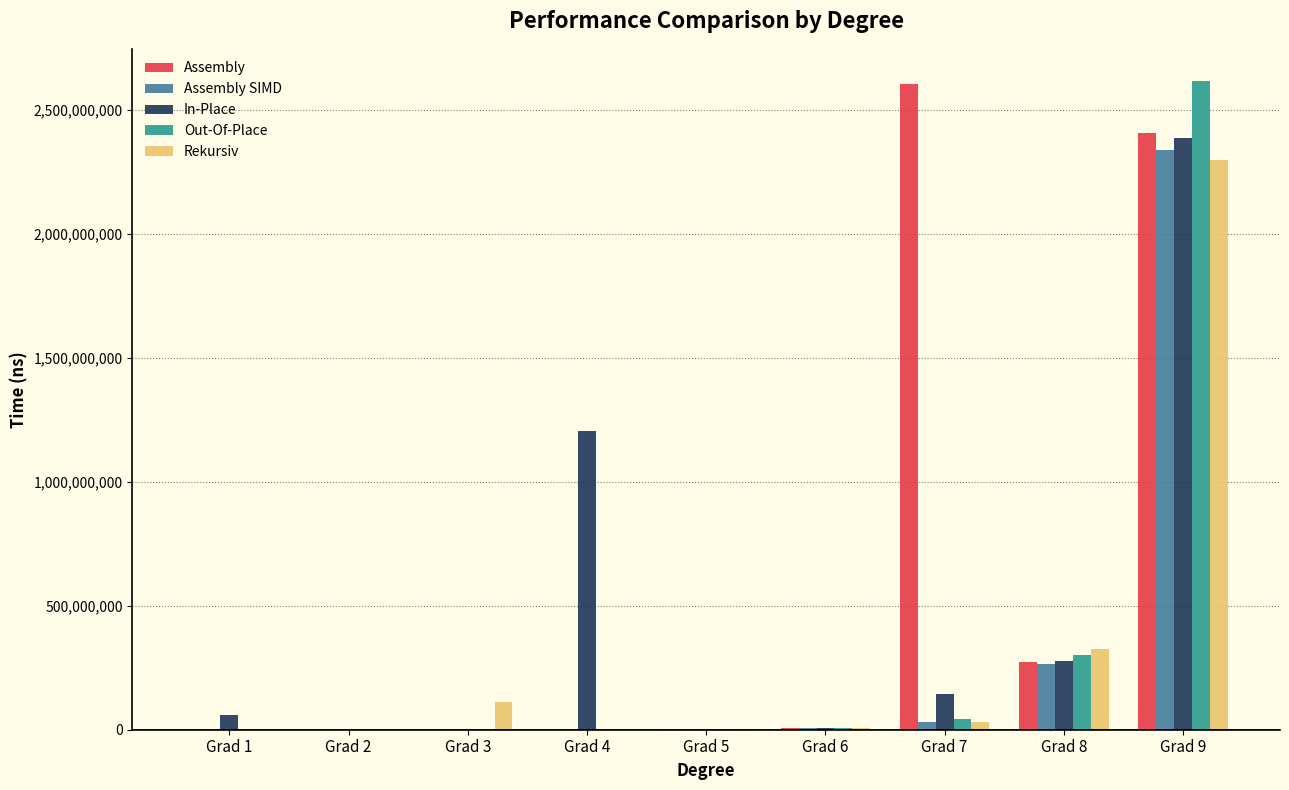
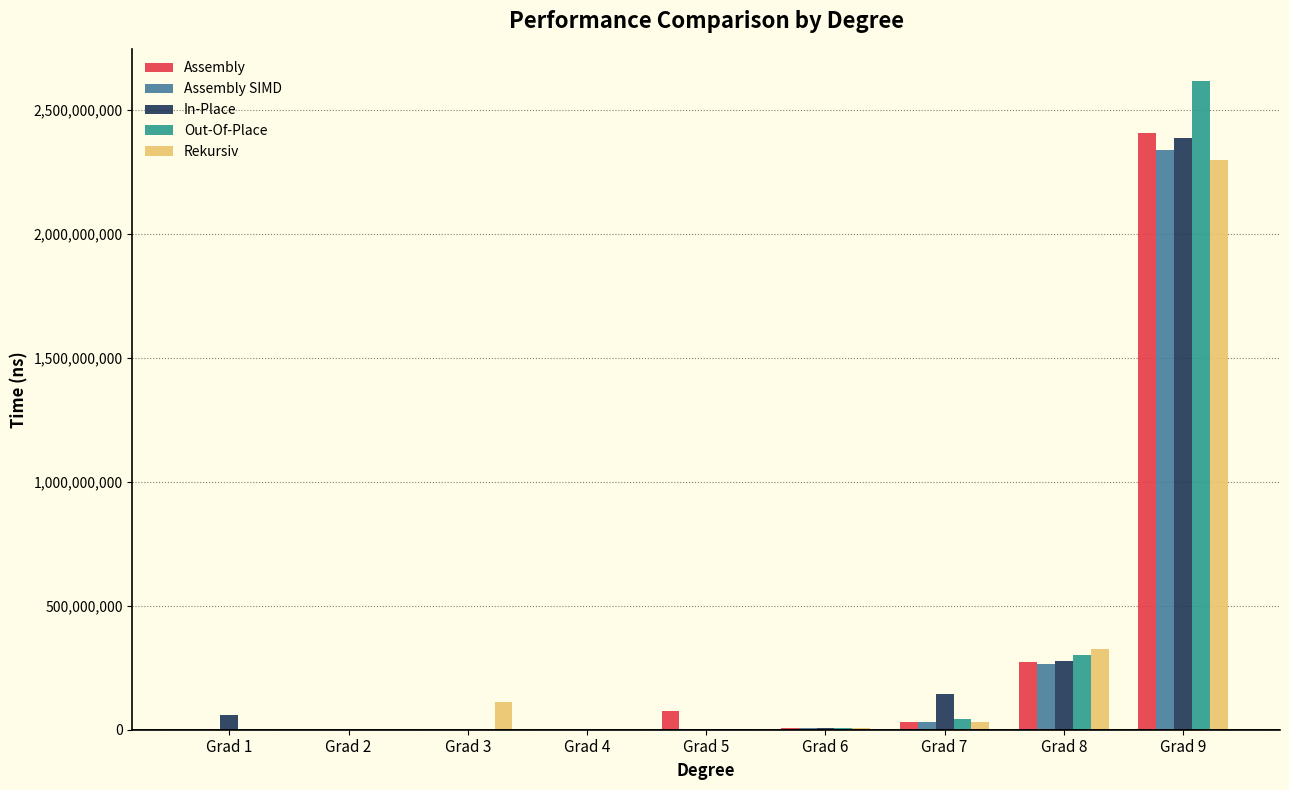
  {
    "Assembly": {
-     "Grad 5": "0",
-     "Grad 7": "2,600,000,000",
+     "Grad 5": "80,000,000",
+     "Grad 7": "30,000,000",
      "Grad 8": "270,000,000",
      "Grad 9": "2,410,000,000"
    },
    "In-Place": {
      "Grad 1": "60,000,000",
-     "Grad 4": "1,200,000,000",
+     "Grad 4": "0",
      "Grad 7": "140,000,000",
      "Grad 8": "280,000,000",
      "Grad 9": "2,390,000,000"
    },
    "Rekursiv": {
      "Grad 3": "110,000,000",
      "Grad 7": "30,000,000",
      "Grad 8": "330,000,000",
      "Grad 9": "2,300,000,000"
    }
  }
